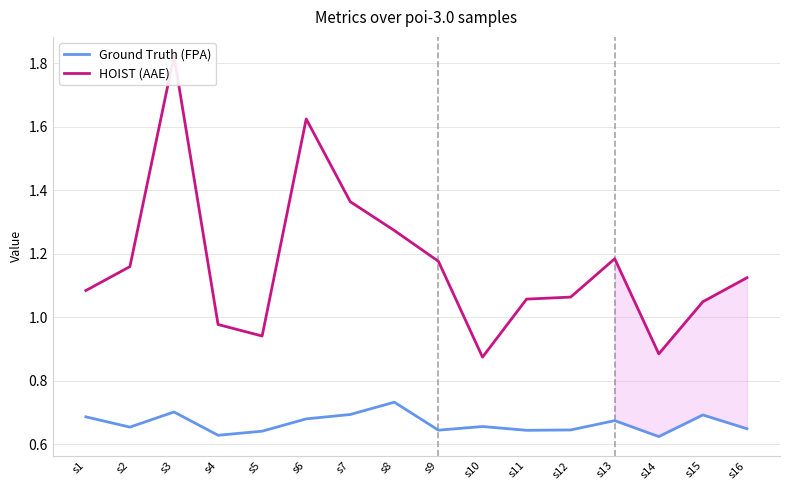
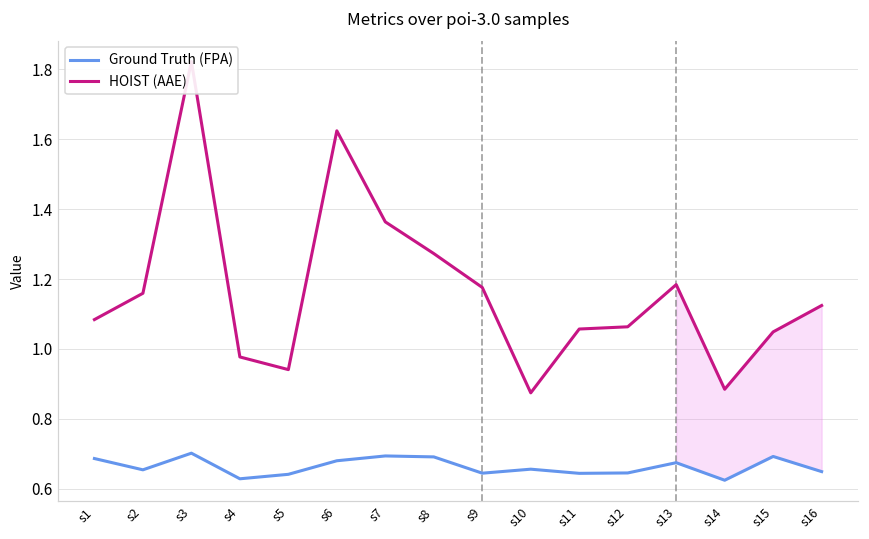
  {
    "Ground Truth (FPA)": {
      "s1": 0.69,
      "s2": 0.65,
      "s3": 0.70,
      "s4": 0.63,
      "s5": 0.64,
      "s6": 0.68,
      "s7": 0.69,
-     "s8": 0.73,
+     "s8": 0.69,
      "s9": 0.64,
      "s10": 0.66,
      "s11": 0.64,
      "s12": 0.64,
      "s13": 0.67,
      "s14": 0.62,
      "s15": 0.69,
      "s16": 0.65
    },
    "HOIST (AAE)": {
      "s1": 1.08,
      "s2": 1.16,
      "s4": 0.98,
      "s5": 0.94,
      "s6": 1.62,
      "s7": 1.36,
      "s8": 1.27,
      "s9": 1.18,
      "s10": 0.87,
      "s11": 1.06,
      "s12": 1.06
    }
  }
